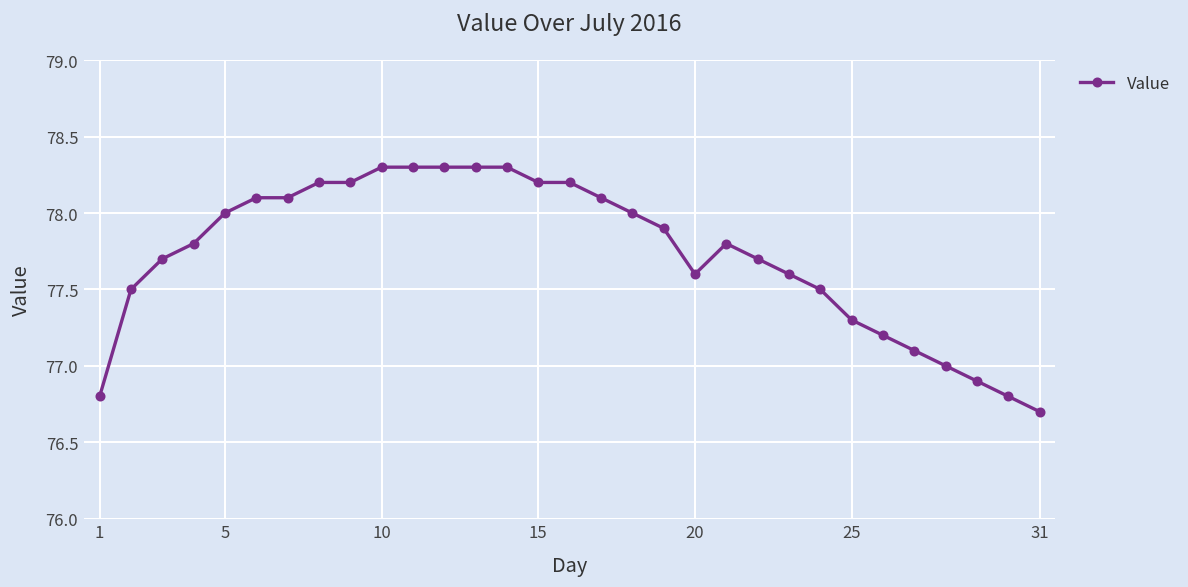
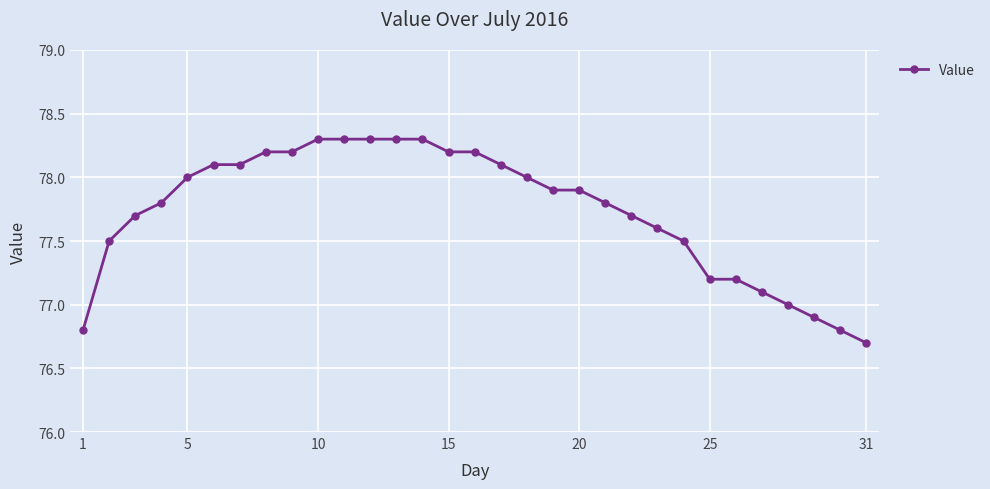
  {
    "1": 76.8,
    "5": 78.0,
    "10": 78.3,
    "15": 78.2,
-   "20": 77.6,
-   "25": 77.3,
+   "20": 77.9,
+   "25": 77.2,
    "31": 76.7
  }
